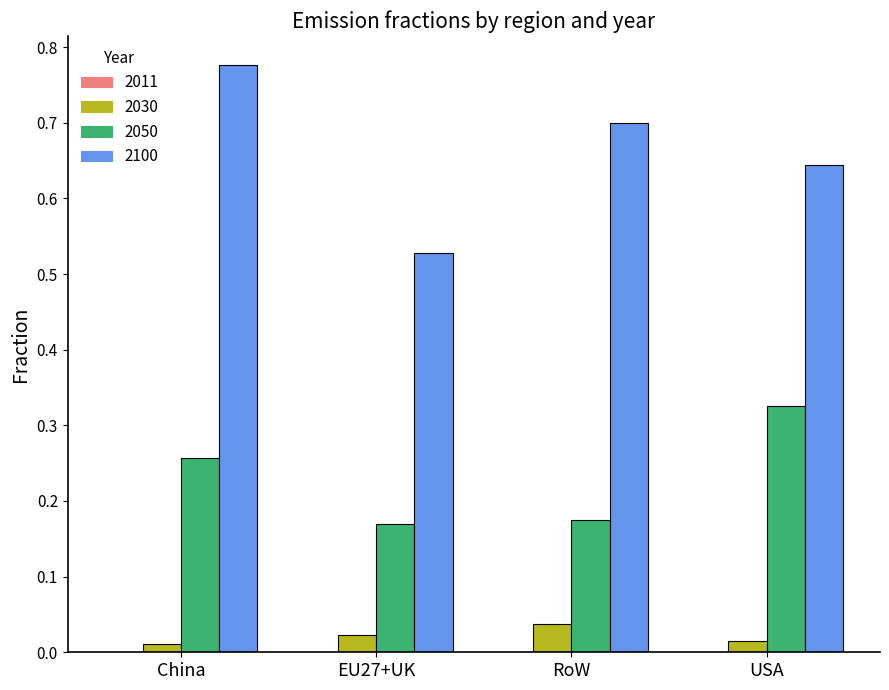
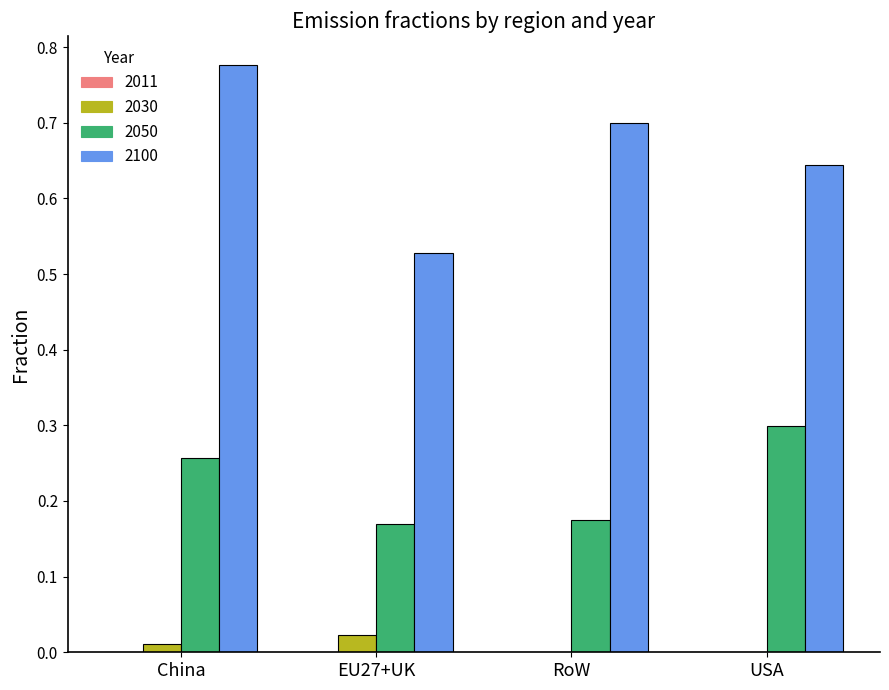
  {
    "2030": {
      "China": 0.01,
      "EU27+UK": 0.02,
-     "RoW": 0.04,
-     "USA": 0.01
+     "RoW": 0.00,
+     "USA": 0.00
    },
    "2050": {
      "China": 0.26,
      "EU27+UK": 0.17,
      "RoW": 0.17,
-     "USA": 0.33
+     "USA": 0.30
    },
    "2100": {
      "China": 0.78,
      "EU27+UK": 0.53,
      "RoW": 0.70,
      "USA": 0.64
    }
  }
